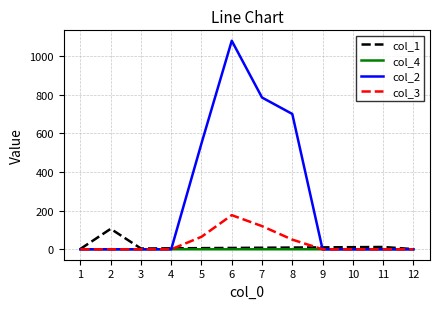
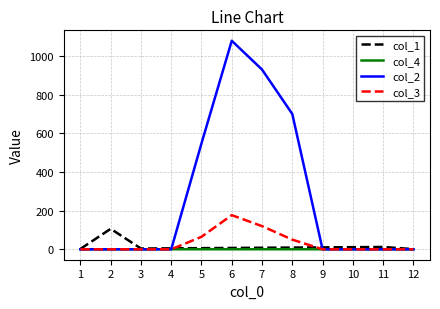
  {
    "col_1": {
      "2": 110
    },
    "col_2": {
      "5": 550,
      "6": 1080,
-     "7": 790,
+     "7": 930,
      "8": 700
    },
    "col_3": {
      "5": 60,
      "6": 180,
      "7": 120,
      "8": 50
    }
  }
